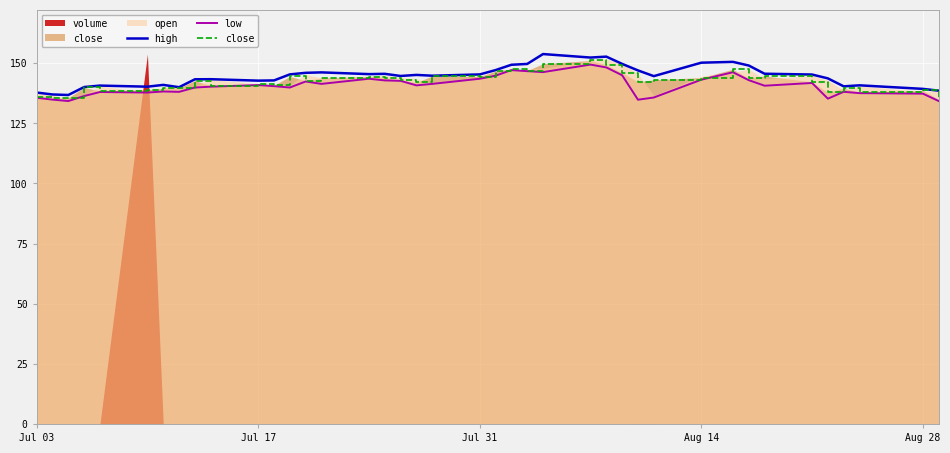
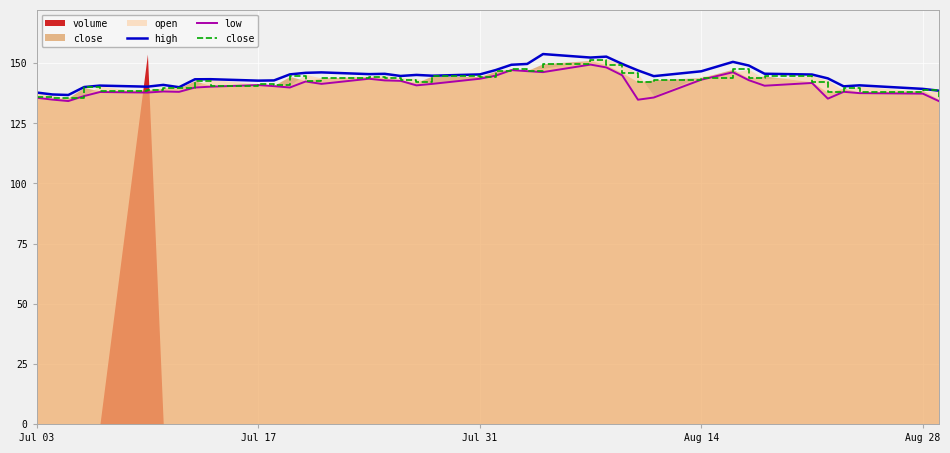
  {
    "high": {
      "Jul 17": 143,
-     "Aug 14": 150
+     "Aug 14": 147
    }
  }
